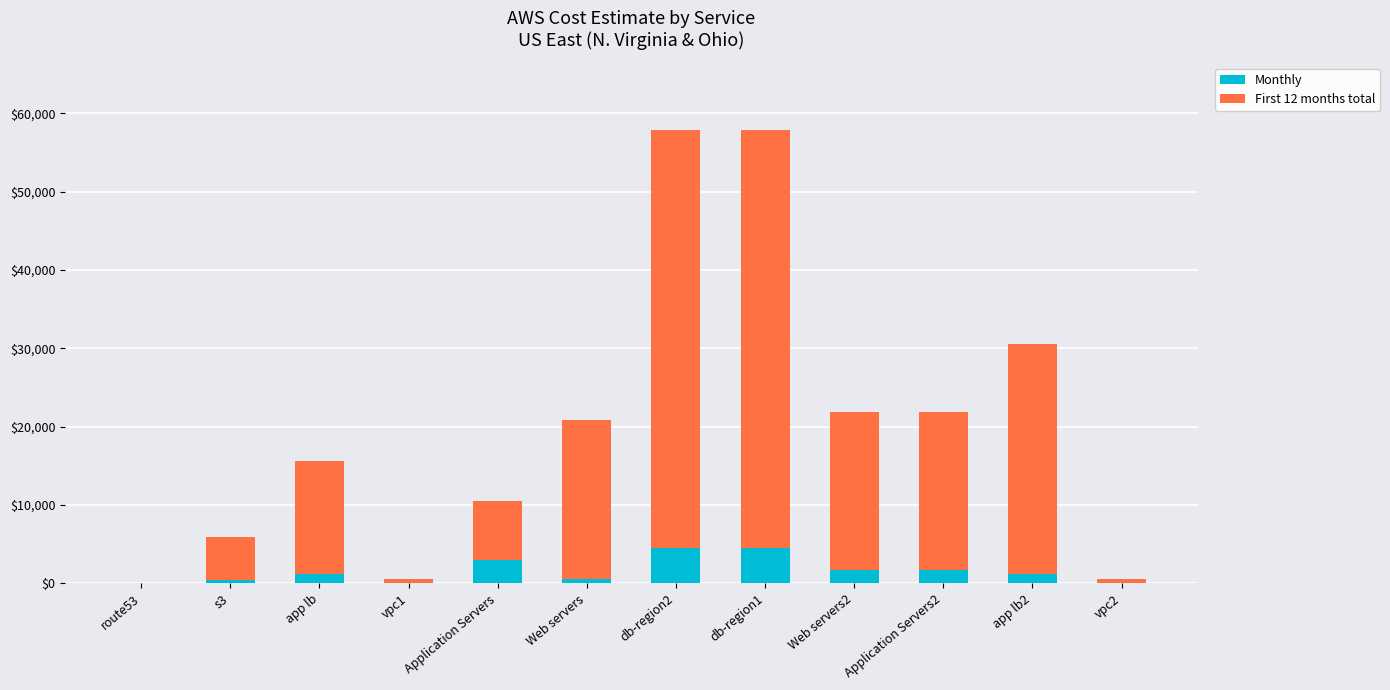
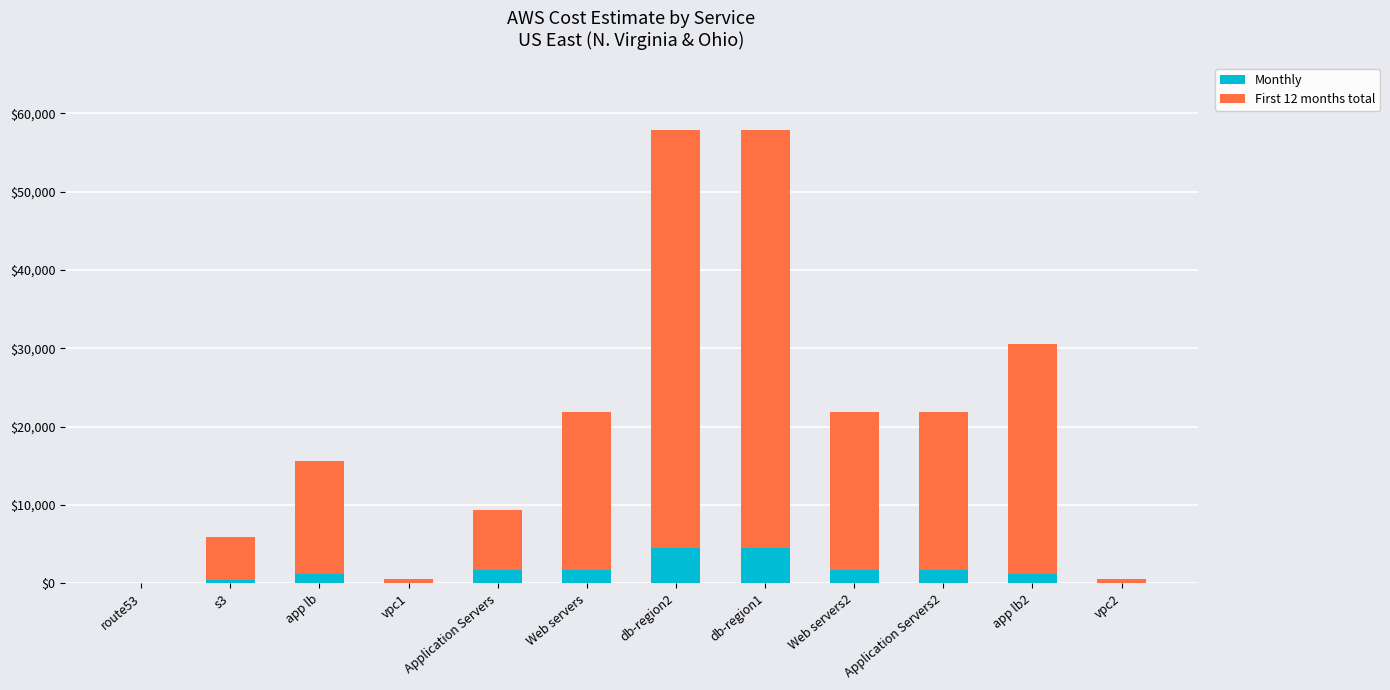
  {
    "Monthly": {
      "s3": "$0",
      "app lb": "$1,000",
-     "Application Servers": "$3,000",
-     "Web servers": "$1,000",
+     "Application Servers": "$2,000",
+     "Web servers": "$2,000",
      "db-region2": "$4,000",
      "db-region1": "$4,000",
      "Web servers2": "$2,000",
      "Application Servers2": "$2,000",
      "app lb2": "$1,000"
    },
    "First 12 months total": {
      "s3": "$5,000",
      "app lb": "$14,000",
      "vpc1": "$0",
      "Application Servers": "$8,000",
      "Web servers": "$20,000",
      "db-region2": "$53,000",
      "db-region1": "$53,000",
      "Web servers2": "$20,000",
      "Application Servers2": "$20,000",
      "app lb2": "$29,000",
      "vpc2": "$0"
    }
  }
